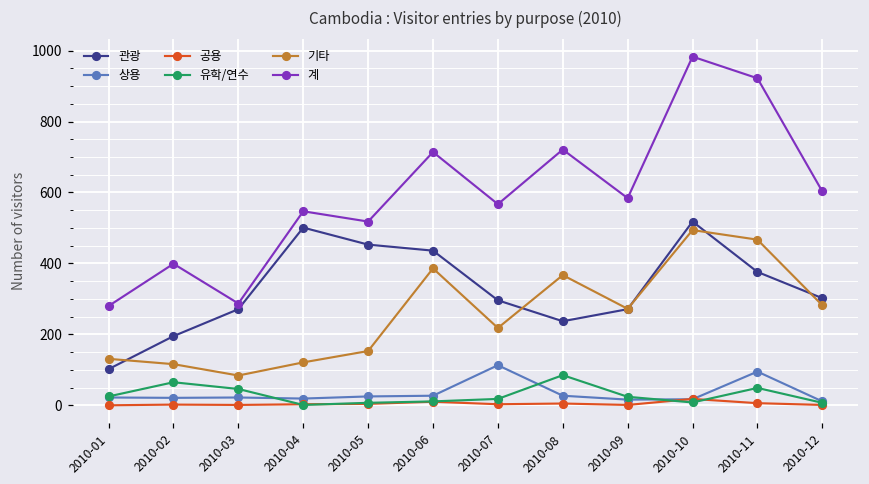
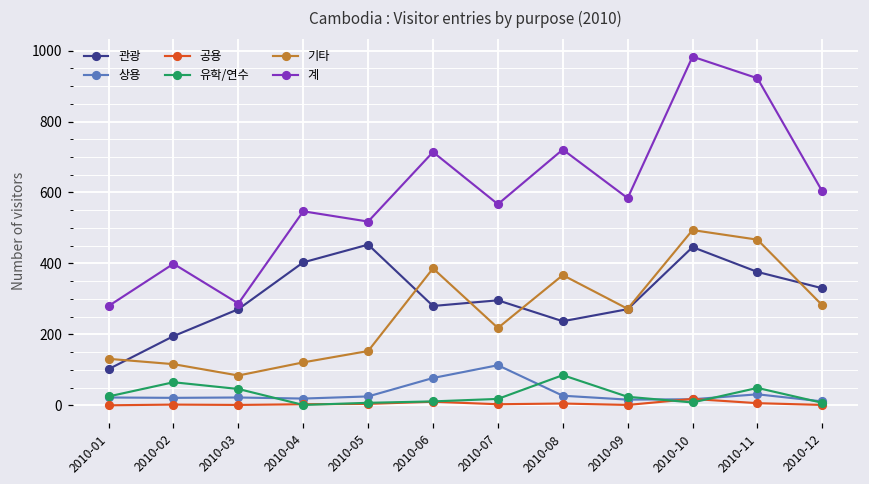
  {
    "관광": {
      "2010-01": 100,
      "2010-02": 200,
      "2010-03": 270,
-     "2010-04": 500,
+     "2010-04": 400,
      "2010-05": 450,
-     "2010-06": 440,
+     "2010-06": 280,
      "2010-07": 300,
      "2010-08": 240,
-     "2010-10": 520,
+     "2010-10": 450,
      "2010-11": 380,
-     "2010-12": 300
+     "2010-12": 330
    },
    "상용": {
      "2010-02": 20,
      "2010-03": 20,
      "2010-04": 20,
      "2010-05": 30,
-     "2010-06": 30,
+     "2010-06": 80,
      "2010-07": 110,
      "2010-08": 30,
      "2010-09": 20,
-     "2010-11": 100
+     "2010-11": 30
    },
    "유학/연수": {
      "2010-02": 70,
      "2010-03": 50,
      "2010-07": 20,
      "2010-08": 90,
      "2010-09": 20,
      "2010-10": 10,
      "2010-11": 50
    },
    "계": {
      "2010-01": 280,
      "2010-02": 400,
      "2010-03": 290,
      "2010-04": 550,
      "2010-05": 520,
      "2010-06": 710,
      "2010-07": 570,
      "2010-08": 720,
      "2010-09": 580,
      "2010-10": 980,
      "2010-11": 920,
      "2010-12": 600
    }
  }
